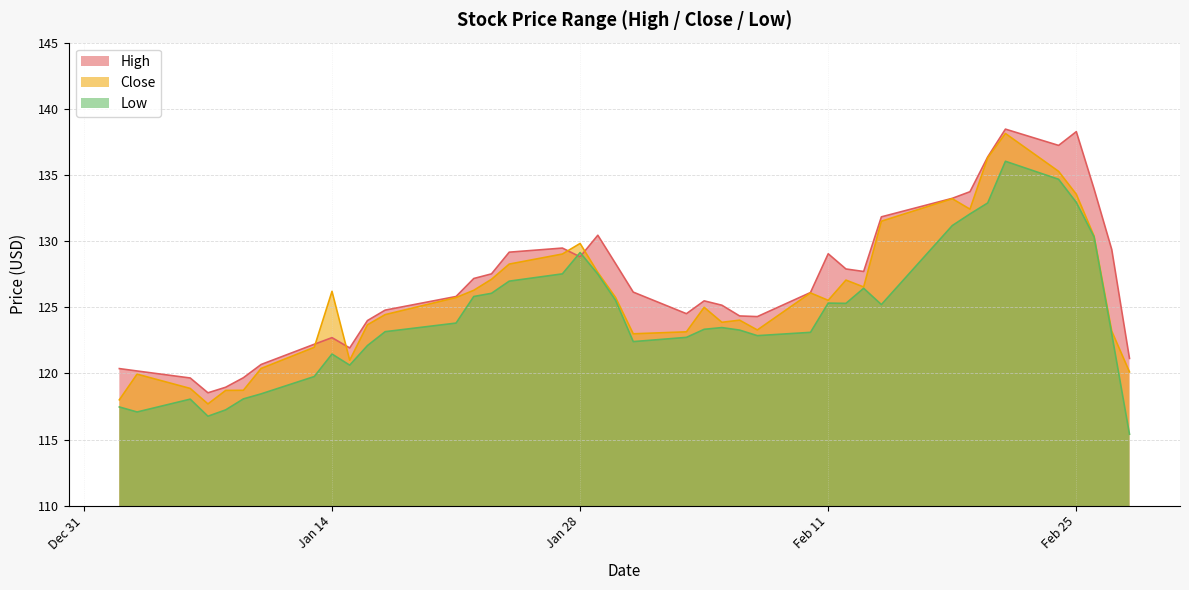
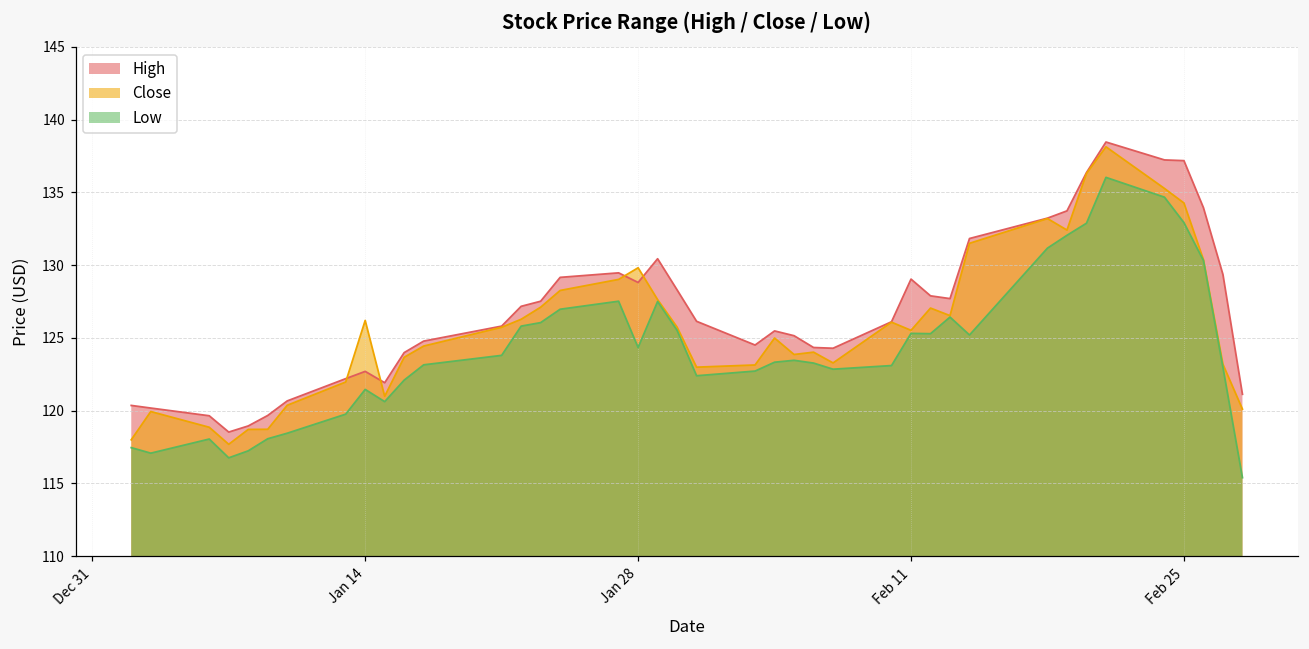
  {
    "High": {
      "Jan 14": 122.7,
      "Jan 28": 128.8,
      "Feb 11": 129.0,
-     "Feb 25": 138.3
+     "Feb 25": 137.2
    },
    "Close": {
      "Jan 14": 126.2,
      "Jan 28": 129.8,
      "Feb 11": 125.5,
-     "Feb 25": 133.5
+     "Feb 25": 134.3
    },
    "Low": {
      "Jan 14": 121.5,
-     "Jan 28": 129.1,
+     "Jan 28": 124.3,
      "Feb 11": 125.3,
      "Feb 25": 132.9
    }
  }
